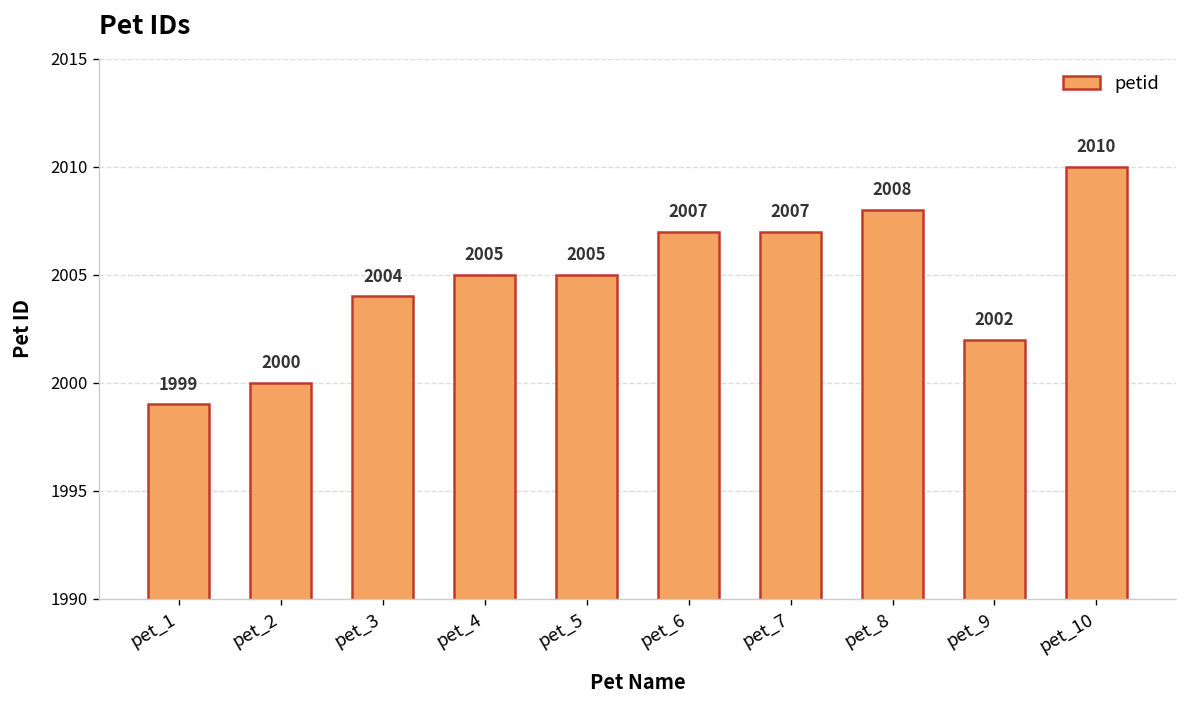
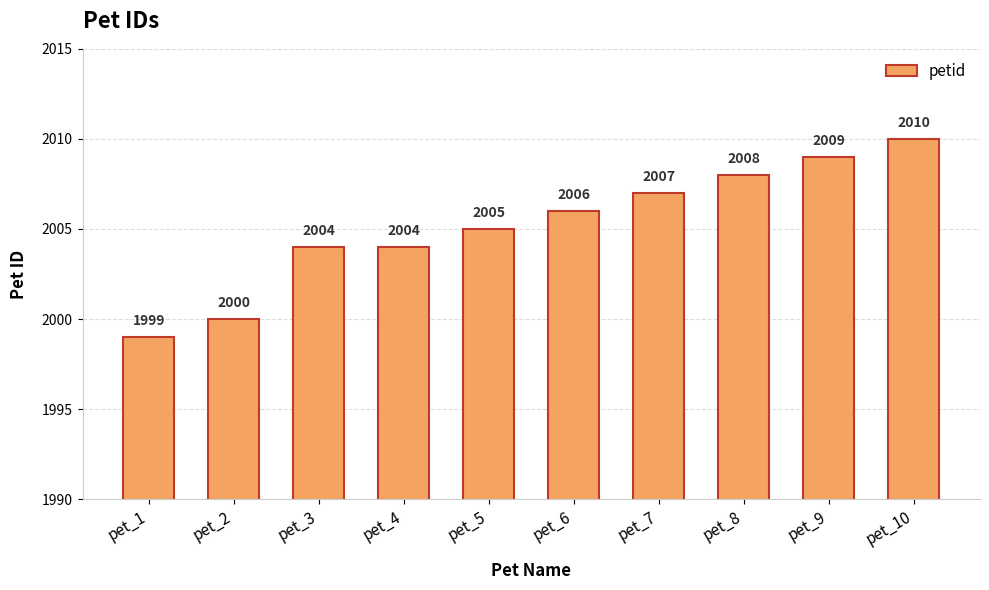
  {
    "pet_1": 1999,
    "pet_2": 2000,
    "pet_3": 2004,
-   "pet_4": 2005,
+   "pet_4": 2004,
    "pet_5": 2005,
-   "pet_6": 2007,
+   "pet_6": 2006,
    "pet_7": 2007,
    "pet_8": 2008,
-   "pet_9": 2002,
+   "pet_9": 2009,
    "pet_10": 2010
  }
